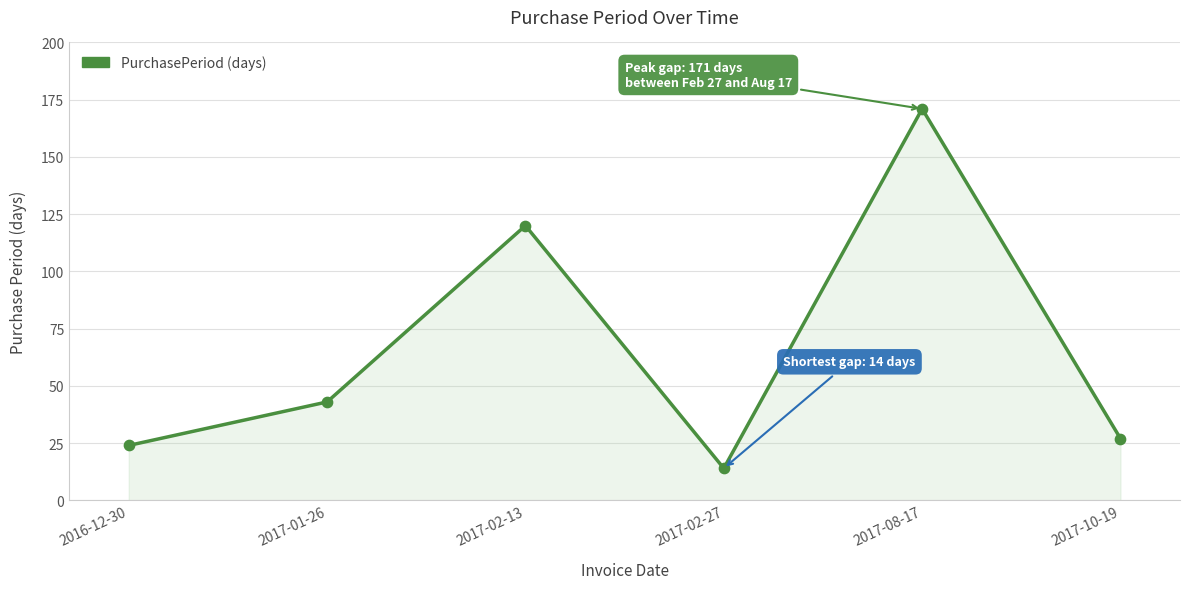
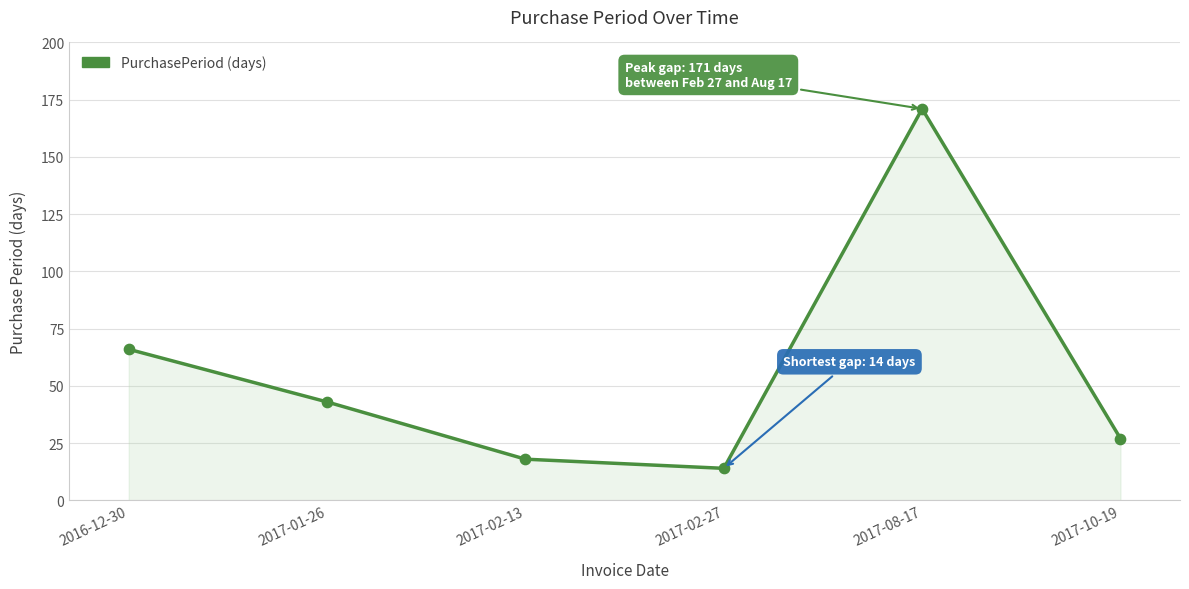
  {
-   "2016-12-30": 24,
+   "2016-12-30": 66,
    "2017-01-26": 43,
-   "2017-02-13": 120,
+   "2017-02-13": 18,
    "2017-02-27": 14,
    "2017-08-17": 171,
    "2017-10-19": 27
  }
